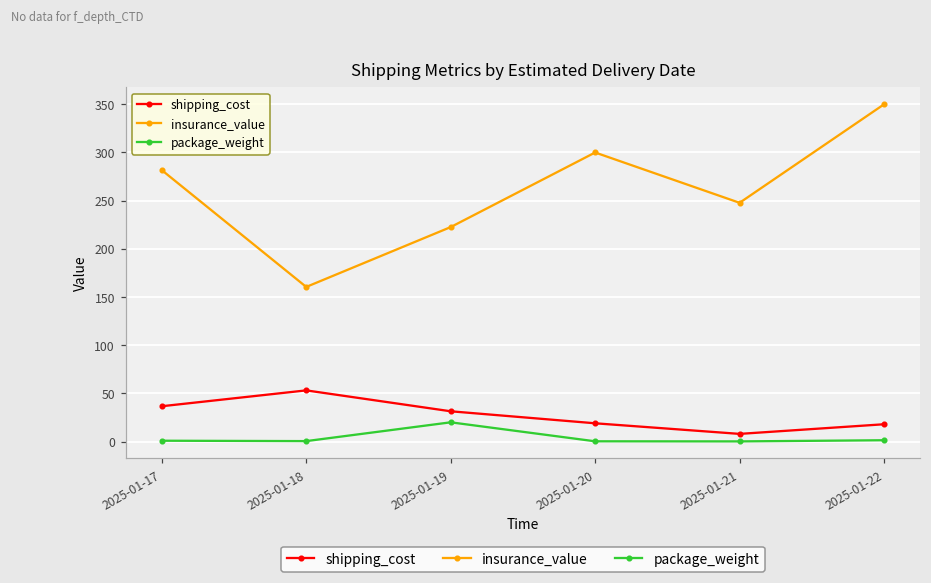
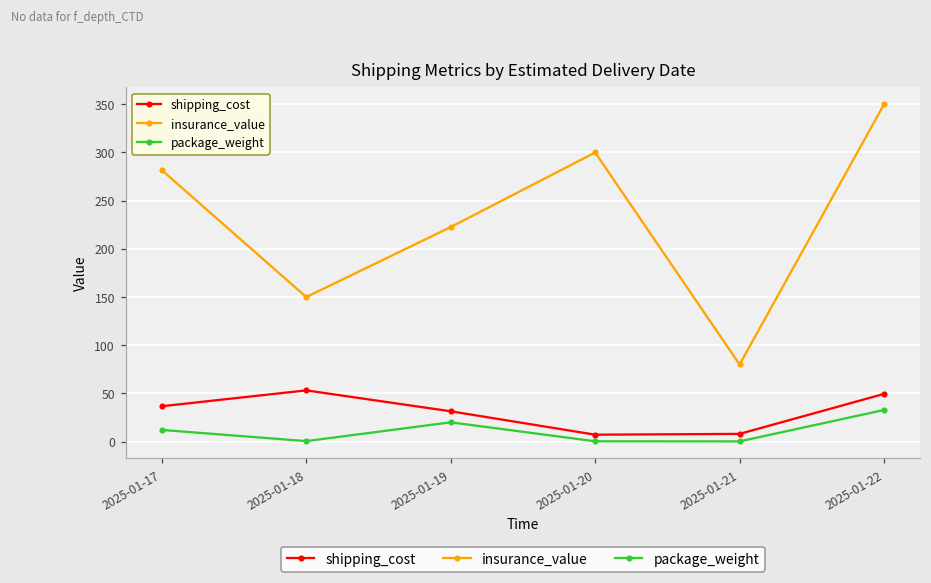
  {
    "shipping_cost": {
      "2025-01-17": 40,
      "2025-01-18": 50,
      "2025-01-19": 30,
-     "2025-01-20": 20,
+     "2025-01-20": 10,
      "2025-01-21": 10,
-     "2025-01-22": 20
+     "2025-01-22": 50
    },
    "insurance_value": {
      "2025-01-17": 280,
-     "2025-01-18": 160,
+     "2025-01-18": 150,
      "2025-01-19": 220,
      "2025-01-20": 300,
-     "2025-01-21": 250,
+     "2025-01-21": 80,
      "2025-01-22": 350
    },
    "package_weight": {
-     "2025-01-17": 0,
+     "2025-01-17": 10,
      "2025-01-18": 0,
      "2025-01-19": 20,
      "2025-01-20": 0,
      "2025-01-21": 0,
-     "2025-01-22": 0
+     "2025-01-22": 30
    }
  }
